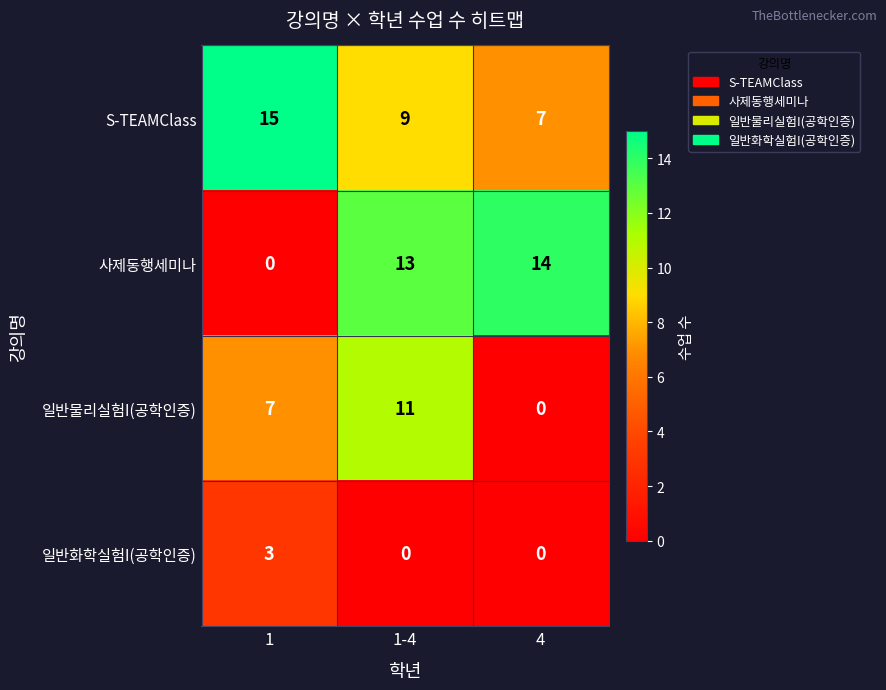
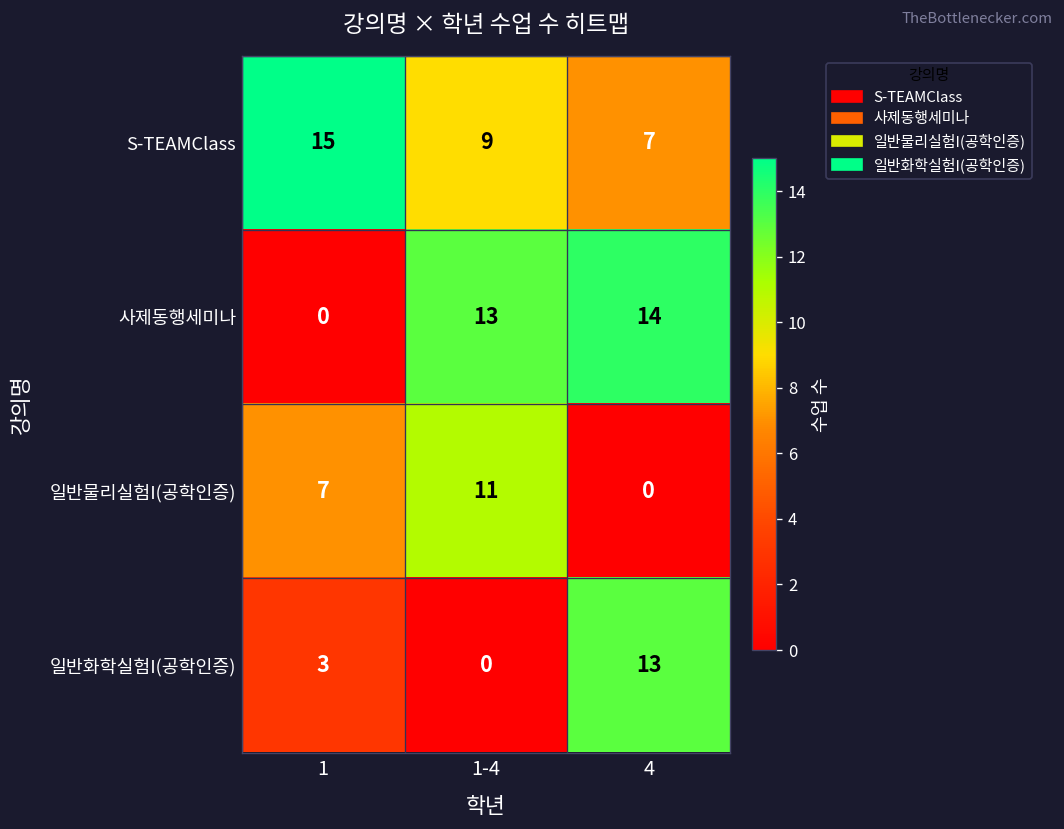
  {
    "S-TEAMClass": {
      "1": 15,
      "1-4": 9,
      "4": 7
    },
    "사제동행세미나": {
      "1": 0,
      "1-4": 13,
      "4": 14
    },
    "일반물리실험I(공학인증)": {
      "1": 7,
      "1-4": 11,
      "4": 0
    },
    "일반화학실험I(공학인증)": {
      "1": 3,
      "1-4": 0,
-     "4": 0
+     "4": 13
    }
  }
